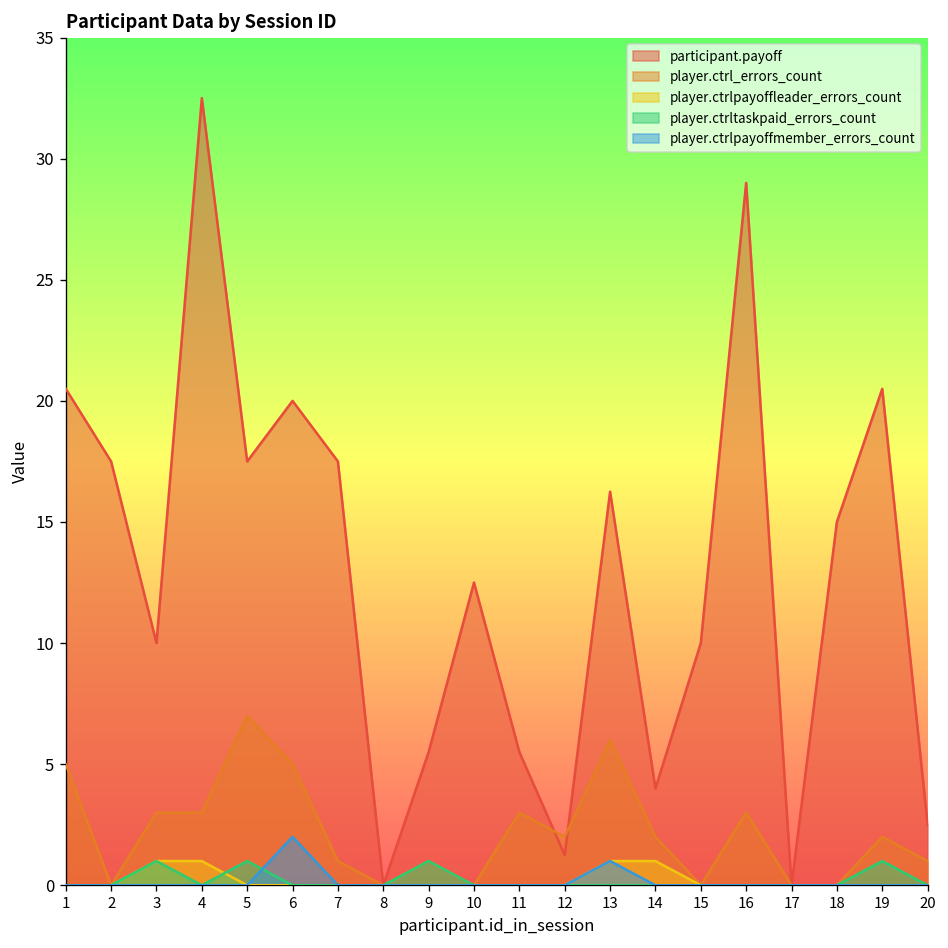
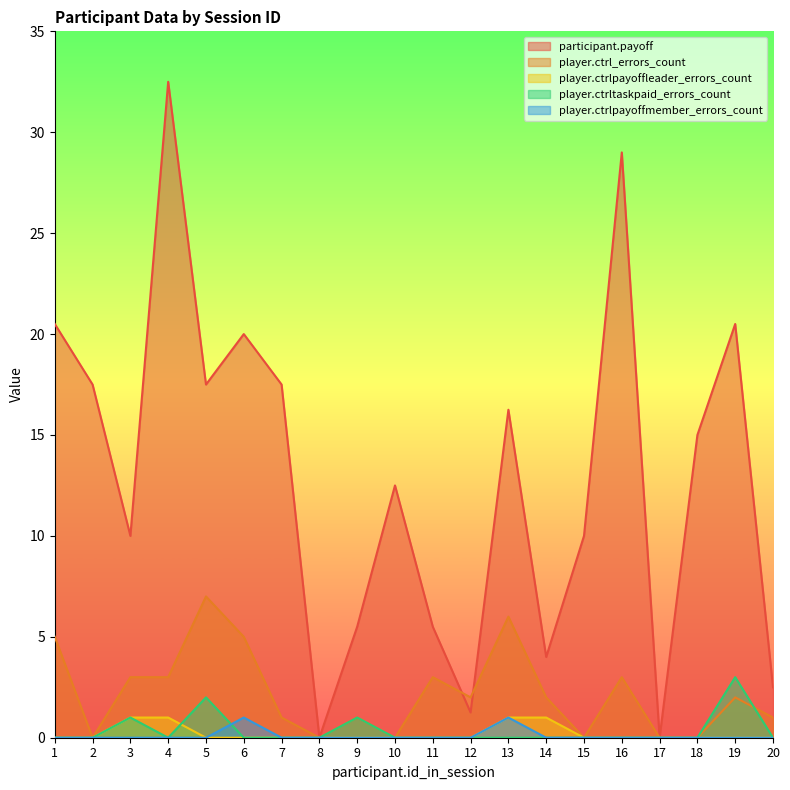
  {
    "player.ctrltaskpaid_errors_count": {
-     "5": 1,
+     "5": 2,
      "13": 0,
-     "19": 1
+     "19": 3
    },
    "player.ctrlpayoffmember_errors_count": {
      "3": 0,
-     "6": 2
+     "6": 1
    }
  }
